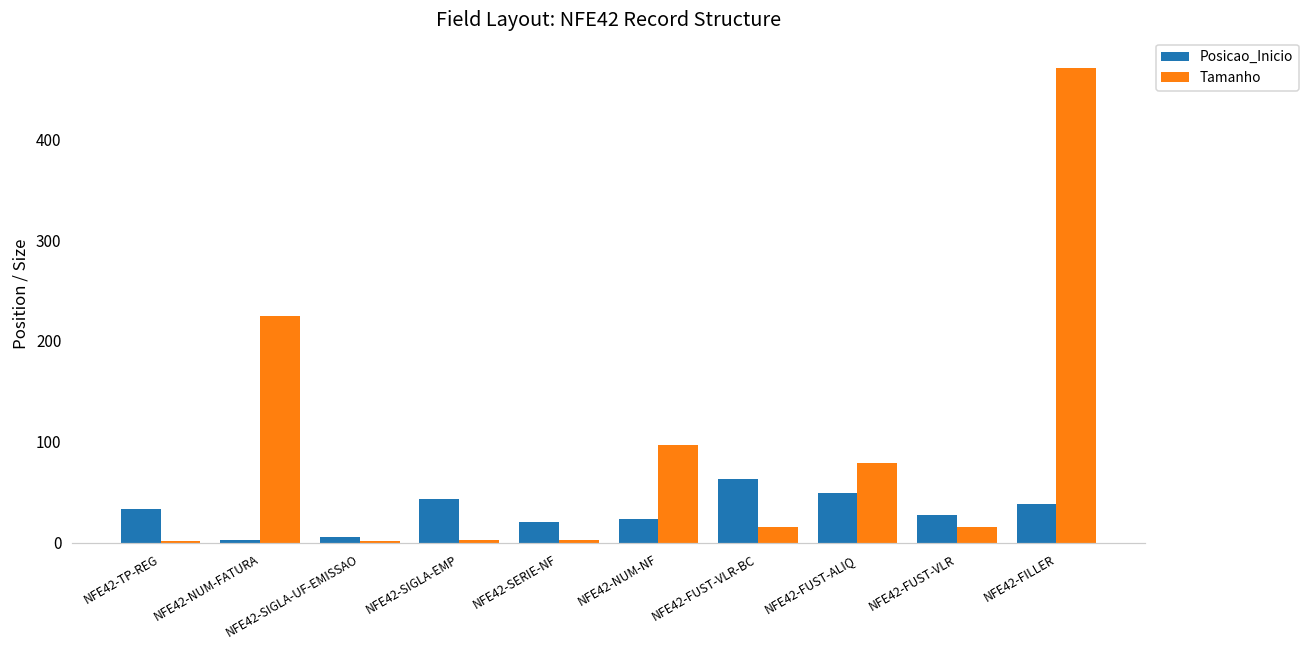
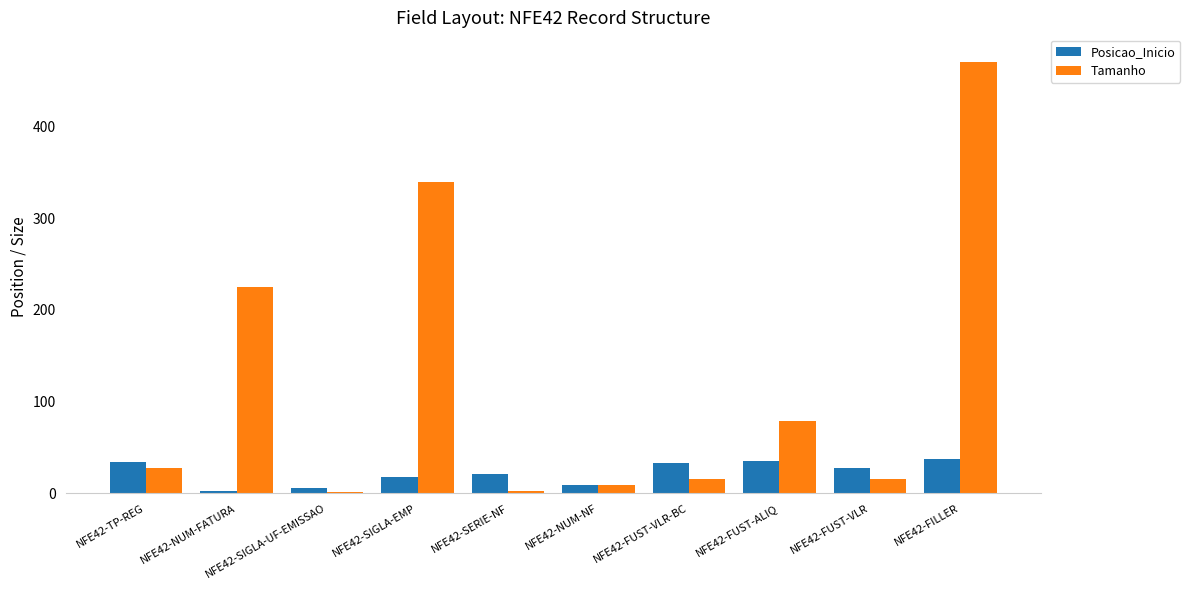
  {
    "Posicao_Inicio": {
      "NFE42-TP-REG": 30,
      "NFE42-NUM-FATURA": 0,
      "NFE42-SIGLA-UF-EMISSAO": 10,
-     "NFE42-SIGLA-EMP": 40,
+     "NFE42-SIGLA-EMP": 20,
      "NFE42-SERIE-NF": 20,
-     "NFE42-NUM-NF": 20,
-     "NFE42-FUST-VLR-BC": 60,
-     "NFE42-FUST-ALIQ": 50,
+     "NFE42-NUM-NF": 10,
+     "NFE42-FUST-VLR-BC": 30,
+     "NFE42-FUST-ALIQ": 40,
      "NFE42-FUST-VLR": 30,
      "NFE42-FILLER": 40
    },
    "Tamanho": {
-     "NFE42-TP-REG": 0,
+     "NFE42-TP-REG": 30,
      "NFE42-NUM-FATURA": 230,
-     "NFE42-SIGLA-EMP": 0,
+     "NFE42-SIGLA-EMP": 340,
      "NFE42-SERIE-NF": 0,
-     "NFE42-NUM-NF": 100,
+     "NFE42-NUM-NF": 10,
      "NFE42-FUST-VLR-BC": 20,
      "NFE42-FUST-ALIQ": 80,
      "NFE42-FUST-VLR": 20,
      "NFE42-FILLER": 470
    }
  }
